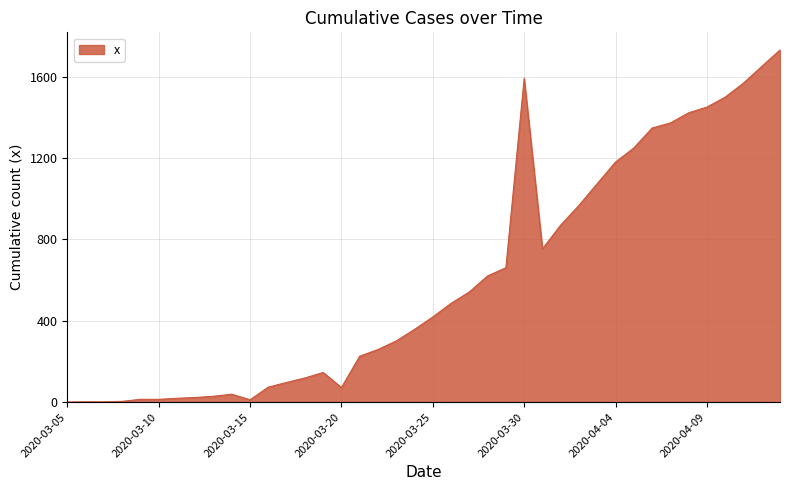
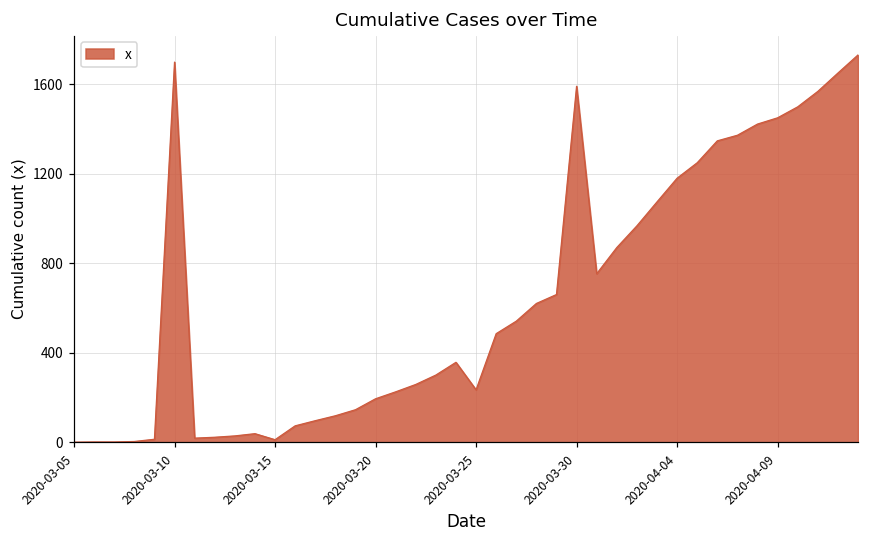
  {
    "2020-03-05": 0,
-   "2020-03-10": 10,
+   "2020-03-10": 1700,
    "2020-03-15": 10,
-   "2020-03-20": 70,
-   "2020-03-25": 420,
+   "2020-03-20": 200,
+   "2020-03-25": 240,
    "2020-03-30": 1590,
    "2020-04-04": 1180,
    "2020-04-09": 1450
  }
